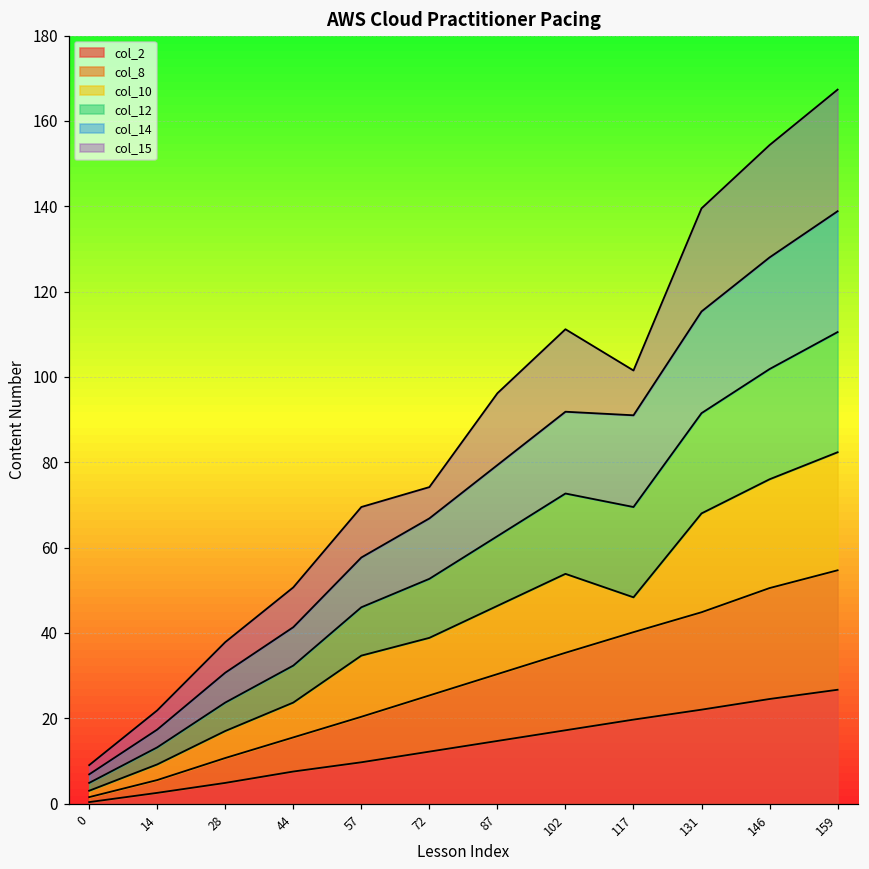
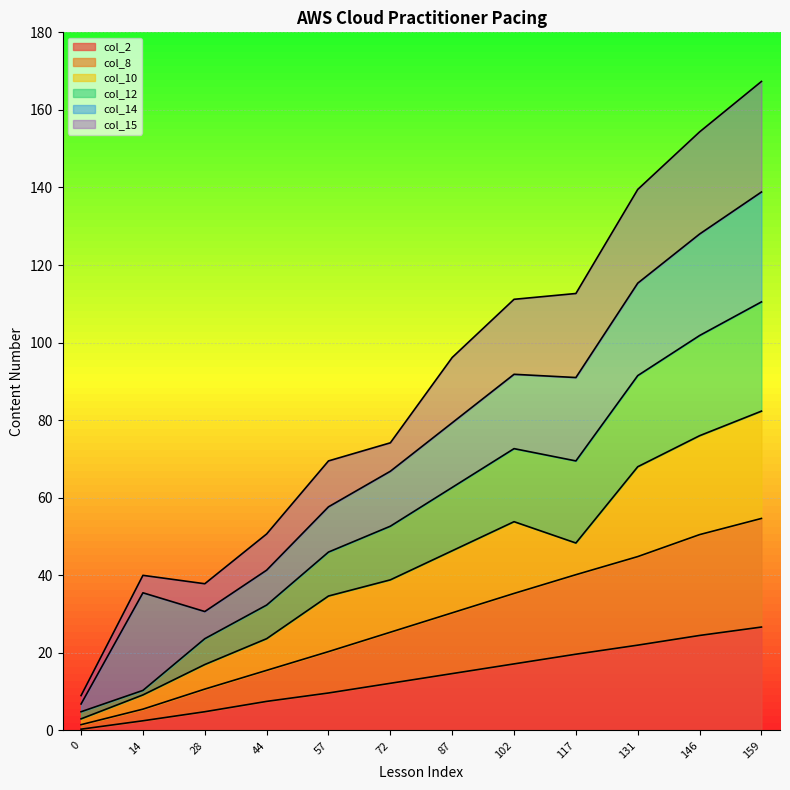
  {
    "col_10": {
      "0": 2,
      "14": 4,
      "28": 6,
      "44": 8,
      "57": 14,
      "72": 13,
      "87": 16,
      "102": 19,
      "117": 8,
      "131": 23,
      "146": 26,
      "159": 28
    },
    "col_12": {
      "0": 2,
-     "14": 4,
+     "14": 1,
      "28": 7,
      "44": 9,
      "57": 11,
      "72": 14,
      "87": 16,
      "102": 19,
      "117": 21,
      "131": 24,
      "146": 26,
      "159": 28
    },
    "col_14": {
      "0": 2,
-     "14": 4,
+     "14": 25,
      "28": 7,
      "44": 9,
      "57": 12,
      "72": 14,
      "87": 17,
      "102": 19,
      "117": 22,
      "131": 24,
      "146": 26,
      "159": 28
    },
    "col_15": {
      "0": 2,
      "14": 5,
      "28": 7,
      "44": 9,
      "57": 12,
      "72": 7,
      "87": 17,
      "102": 19,
-     "117": 11,
+     "117": 22,
      "131": 24,
      "146": 26,
      "159": 29
    }
  }
